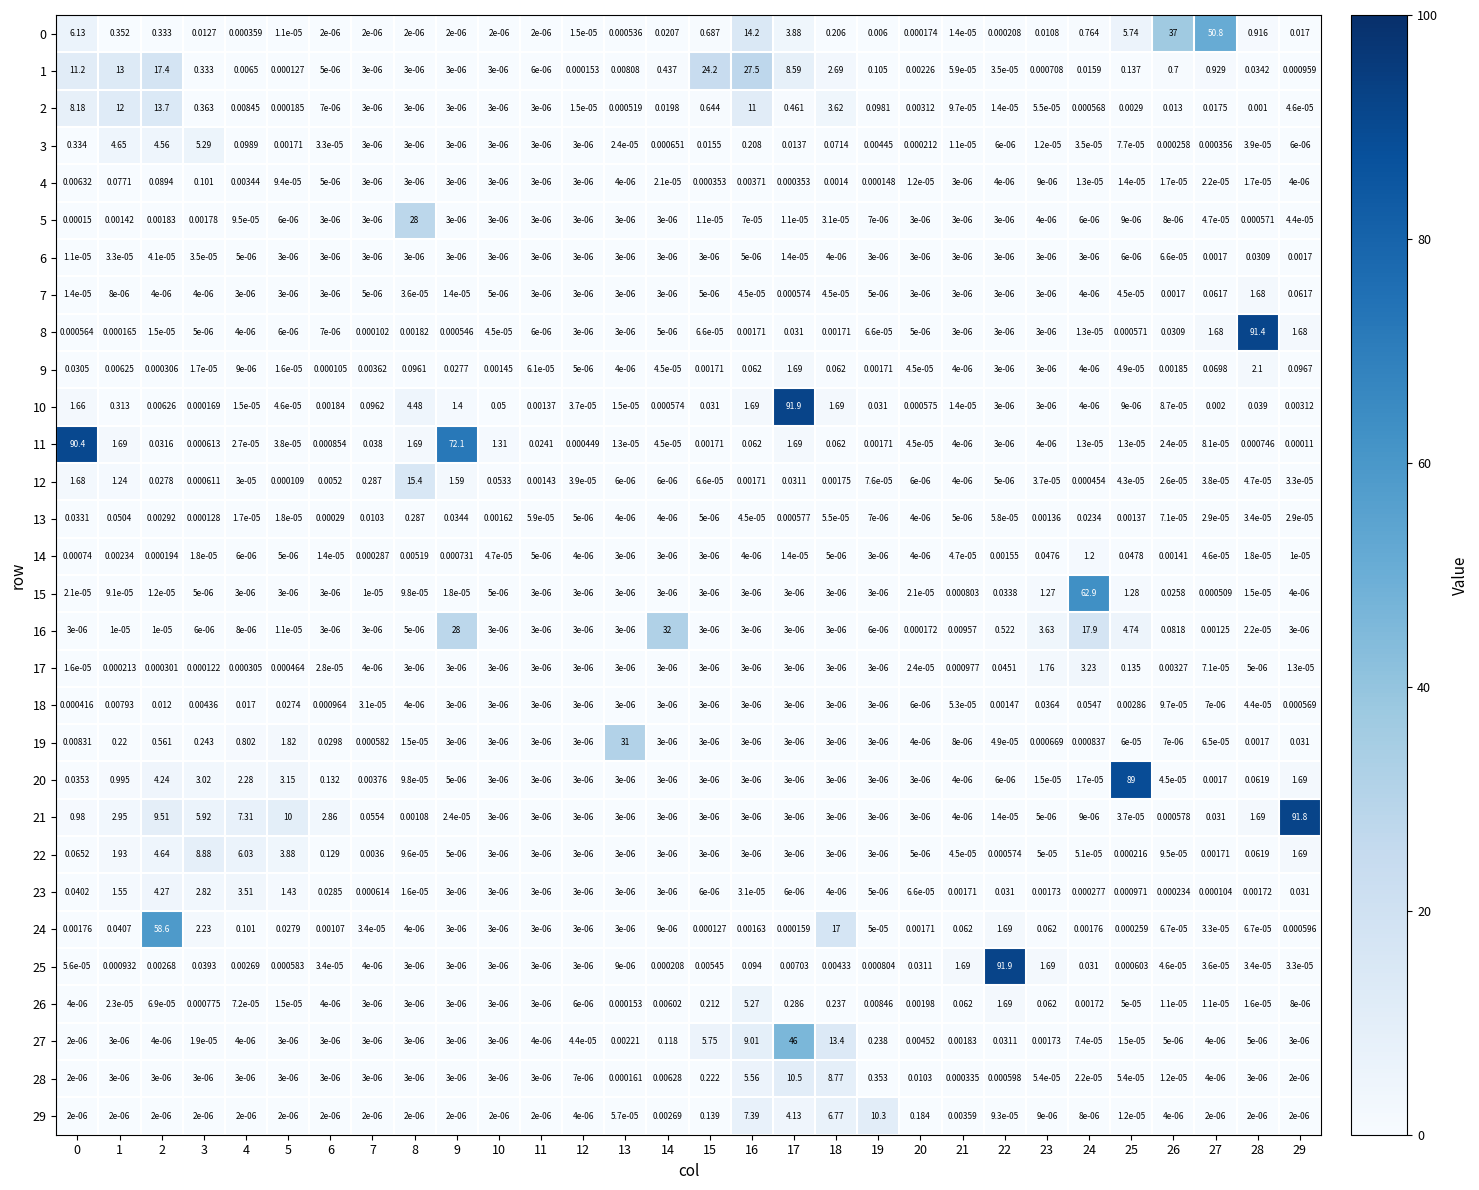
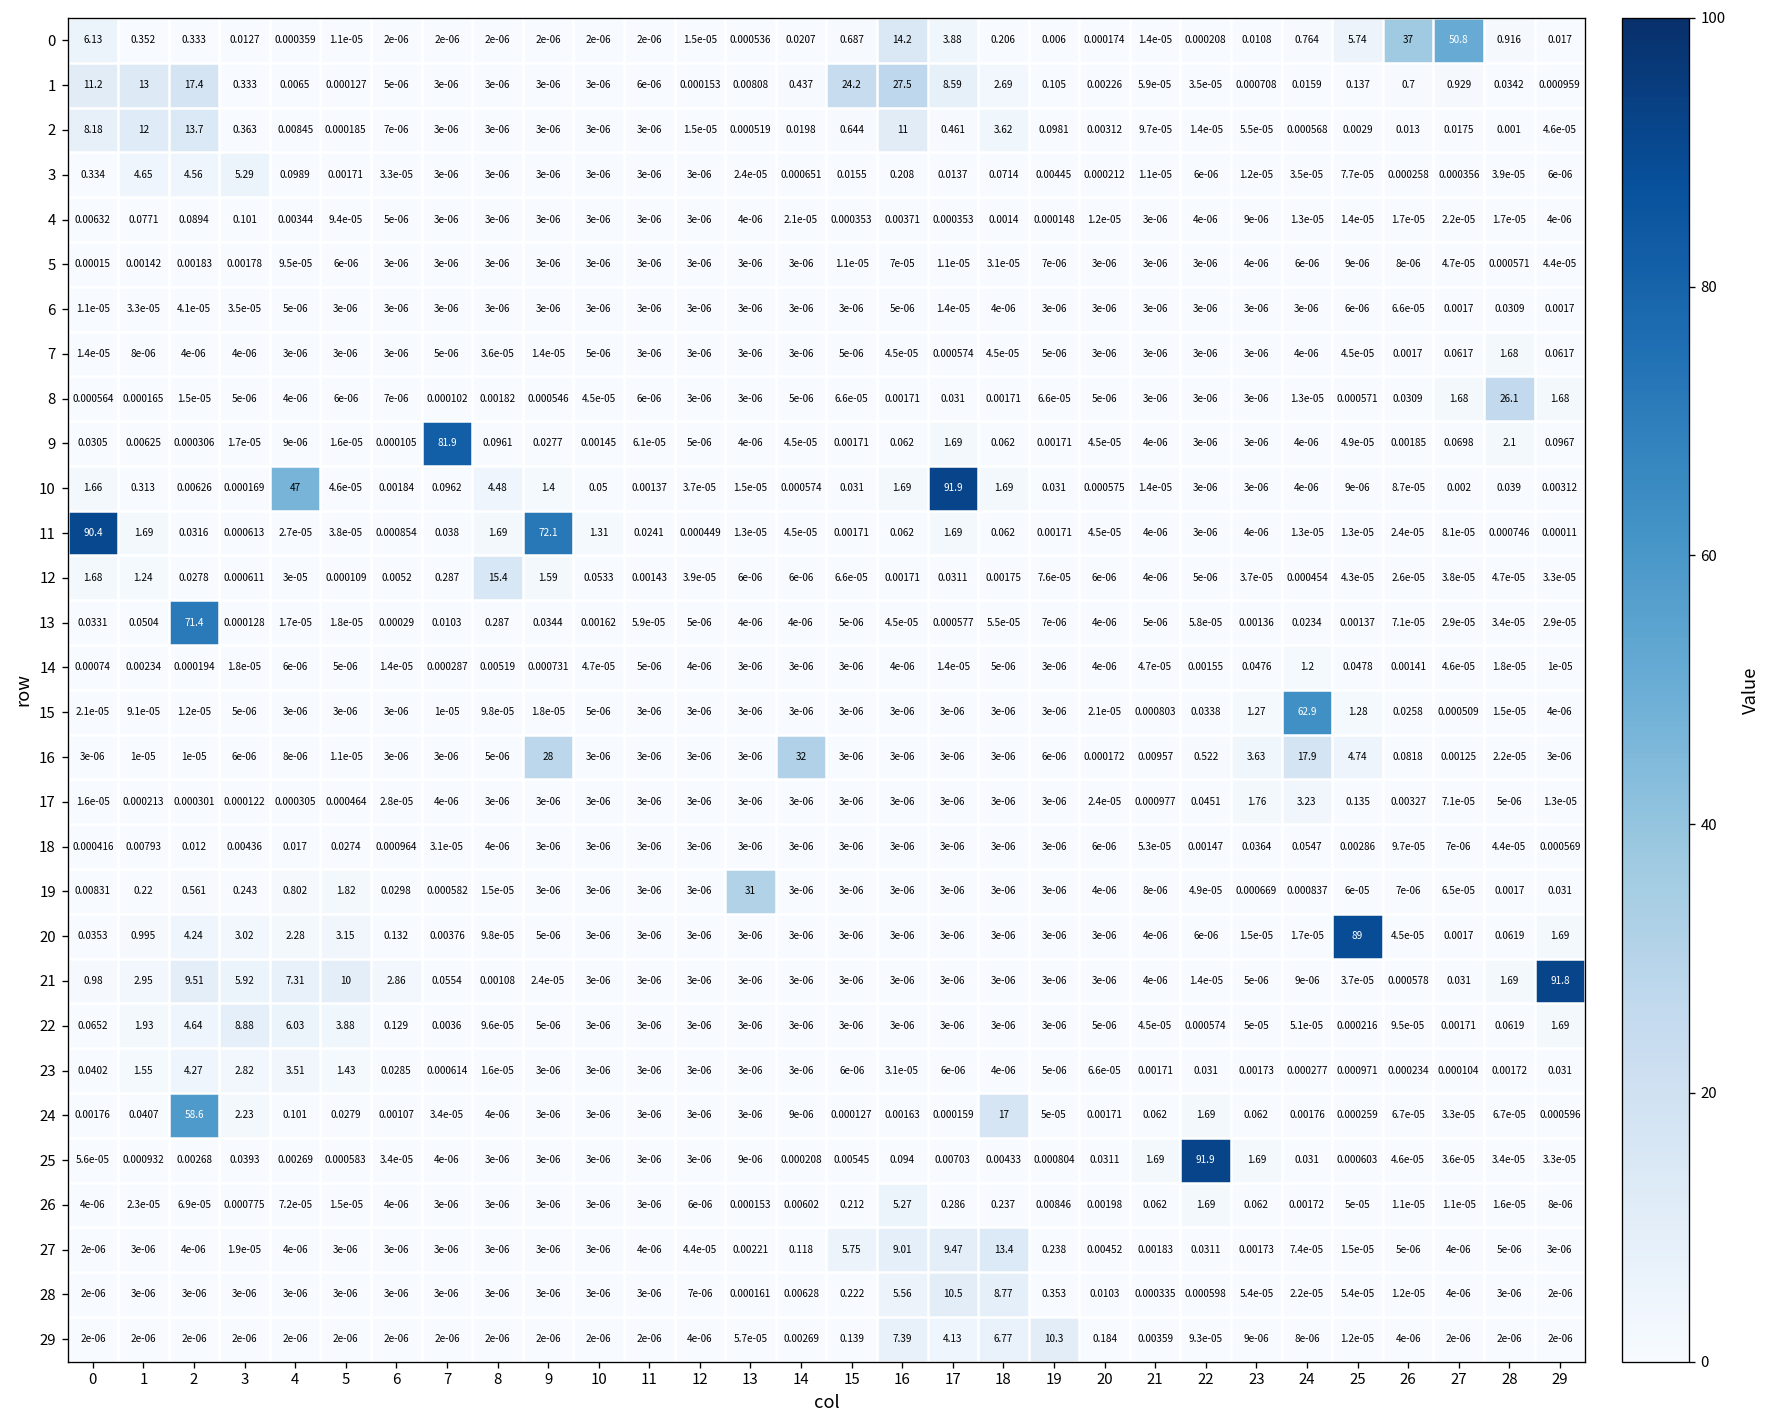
  {
    "5": {
      "0": "0.00015",
      "1": "0.00142",
      "2": "0.00183",
      "3": "0.00178",
      "4": "9.5e-05",
      "5": "6e-06",
      "6": "3e-06",
      "7": "3e-06",
-     "8": "28",
+     "8": "3e-06",
      "9": "3e-06",
      "10": "3e-06",
      "11": "3e-06",
      "12": "3e-06",
      "13": "3e-06",
      "14": "3e-06",
      "15": "1.1e-05",
      "16": "7e-05",
      "17": "1.1e-05",
      "18": "3.1e-05",
      "19": "7e-06",
      "20": "3e-06",
      "21": "3e-06",
      "22": "3e-06",
      "23": "4e-06",
      "24": "6e-06",
      "25": "9e-06",
      "26": "8e-06",
      "27": "4.7e-05",
      "28": "0.000571",
      "29": "4.4e-05"
    },
    "8": {
      "0": "0.000564",
      "1": "0.000165",
      "2": "1.5e-05",
      "3": "5e-06",
      "4": "4e-06",
      "5": "6e-06",
      "6": "7e-06",
      "7": "0.000102",
      "8": "0.00182",
      "9": "0.000546",
      "10": "4.5e-05",
      "11": "6e-06",
      "12": "3e-06",
      "13": "3e-06",
      "14": "5e-06",
      "15": "6.6e-05",
      "16": "0.00171",
      "17": "0.031",
      "18": "0.00171",
      "19": "6.6e-05",
      "20": "5e-06",
      "21": "3e-06",
      "22": "3e-06",
      "23": "3e-06",
      "24": "1.3e-05",
      "25": "0.000571",
      "26": "0.0309",
      "27": "1.68",
-     "28": "91.4",
+     "28": "26.1",
      "29": "1.68"
    },
    "9": {
      "0": "0.0305",
      "1": "0.00625",
      "2": "0.000306",
      "3": "1.7e-05",
      "4": "9e-06",
      "5": "1.6e-05",
      "6": "0.000105",
-     "7": "0.00362",
+     "7": "81.9",
      "8": "0.0961",
      "9": "0.0277",
      "10": "0.00145",
      "11": "6.1e-05",
      "12": "5e-06",
      "13": "4e-06",
      "14": "4.5e-05",
      "15": "0.00171",
      "16": "0.062",
      "17": "1.69",
      "18": "0.062",
      "19": "0.00171",
      "20": "4.5e-05",
      "21": "4e-06",
      "22": "3e-06",
      "23": "3e-06",
      "24": "4e-06",
      "25": "4.9e-05",
      "26": "0.00185",
      "27": "0.0698",
      "28": "2.1",
      "29": "0.0967"
    },
    "10": {
      "0": "1.66",
      "1": "0.313",
      "2": "0.00626",
      "3": "0.000169",
-     "4": "1.5e-05",
+     "4": "47",
      "5": "4.6e-05",
      "6": "0.00184",
      "7": "0.0962",
      "8": "4.48",
      "9": "1.4",
      "10": "0.05",
      "11": "0.00137",
      "12": "3.7e-05",
      "13": "1.5e-05",
      "14": "0.000574",
      "15": "0.031",
      "16": "1.69",
      "17": "91.9",
      "18": "1.69",
      "19": "0.031",
      "20": "0.000575",
      "21": "1.4e-05",
      "22": "3e-06",
      "23": "3e-06",
      "24": "4e-06",
      "25": "9e-06",
      "26": "8.7e-05",
      "27": "0.002",
      "28": "0.039",
      "29": "0.00312"
    },
    "13": {
      "0": "0.0331",
      "1": "0.0504",
-     "2": "0.00292",
+     "2": "71.4",
      "3": "0.000128",
      "4": "1.7e-05",
      "5": "1.8e-05",
      "6": "0.00029",
      "7": "0.0103",
      "8": "0.287",
      "9": "0.0344",
      "10": "0.00162",
      "11": "5.9e-05",
      "12": "5e-06",
      "13": "4e-06",
      "14": "4e-06",
      "15": "5e-06",
      "16": "4.5e-05",
      "17": "0.000577",
      "18": "5.5e-05",
      "19": "7e-06",
      "20": "4e-06",
      "21": "5e-06",
      "22": "5.8e-05",
      "23": "0.00136",
      "24": "0.0234",
      "25": "0.00137",
      "26": "7.1e-05",
      "27": "2.9e-05",
      "28": "3.4e-05",
      "29": "2.9e-05"
    },
    "27": {
      "0": "2e-06",
      "1": "3e-06",
      "2": "4e-06",
      "3": "1.9e-05",
      "4": "4e-06",
      "5": "3e-06",
      "6": "3e-06",
      "7": "3e-06",
      "8": "3e-06",
      "9": "3e-06",
      "10": "3e-06",
      "11": "4e-06",
      "12": "4.4e-05",
      "13": "0.00221",
      "14": "0.118",
      "15": "5.75",
      "16": "9.01",
-     "17": "46",
+     "17": "9.47",
      "18": "13.4",
      "19": "0.238",
      "20": "0.00452",
      "21": "0.00183",
      "22": "0.0311",
      "23": "0.00173",
      "24": "7.4e-05",
      "25": "1.5e-05",
      "26": "5e-06",
      "27": "4e-06",
      "28": "5e-06",
      "29": "3e-06"
    }
  }
